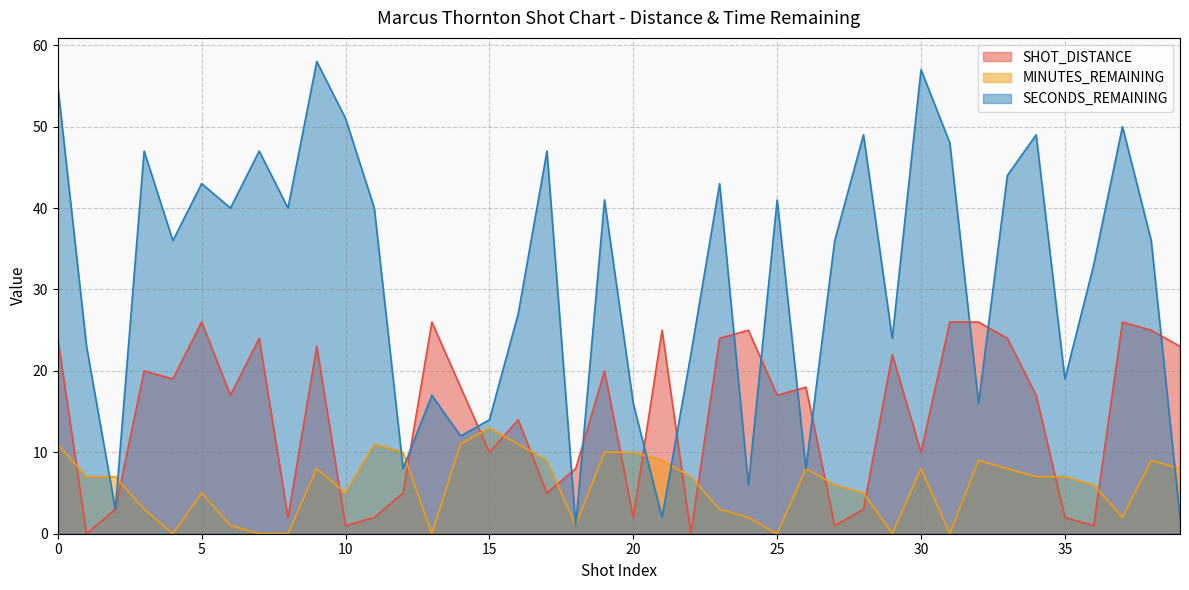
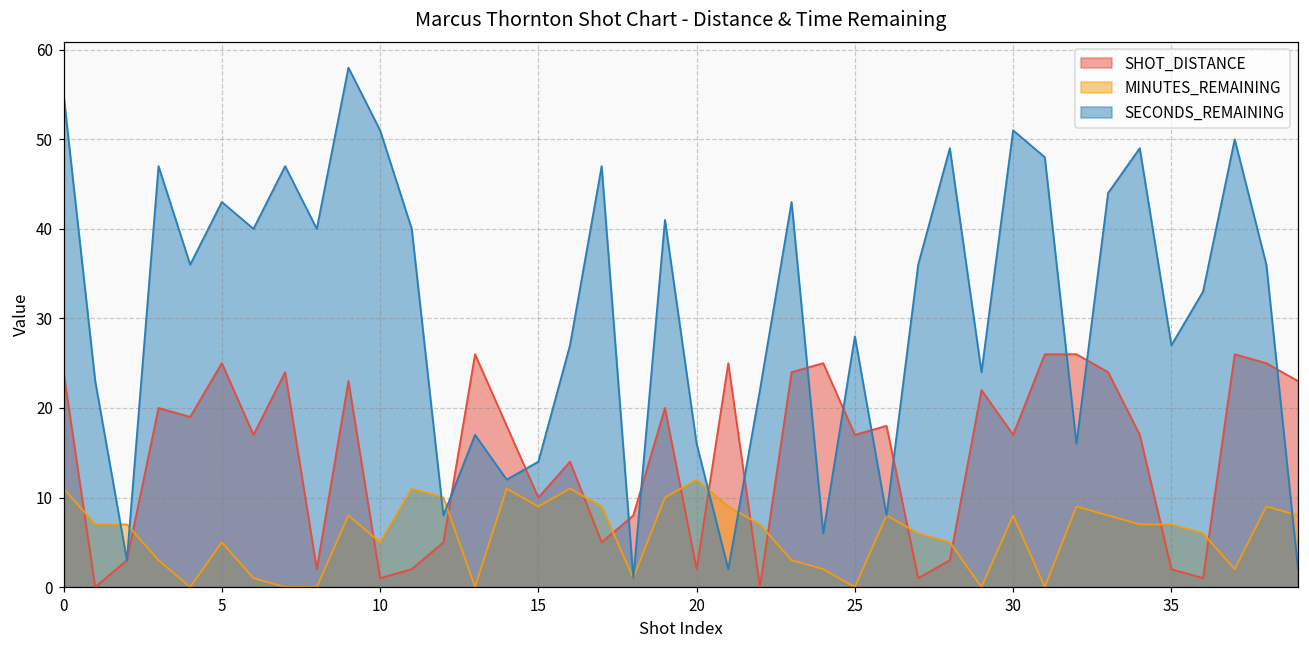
  {
    "SHOT_DISTANCE": {
      "0": 24,
-     "5": 26,
+     "5": 25,
      "10": 1,
      "15": 10,
      "20": 2,
      "25": 17,
-     "30": 10,
+     "30": 17,
      "35": 2
    },
    "MINUTES_REMAINING": {
      "0": 11,
      "5": 5,
      "10": 5,
-     "15": 13,
-     "20": 10,
+     "15": 9,
+     "20": 12,
      "25": 0,
      "30": 8,
      "35": 7
    },
    "SECONDS_REMAINING": {
      "0": 55,
      "5": 43,
      "10": 51,
      "15": 14,
      "20": 16,
-     "25": 41,
-     "30": 57,
-     "35": 19
+     "25": 28,
+     "30": 51,
+     "35": 27
    }
  }
